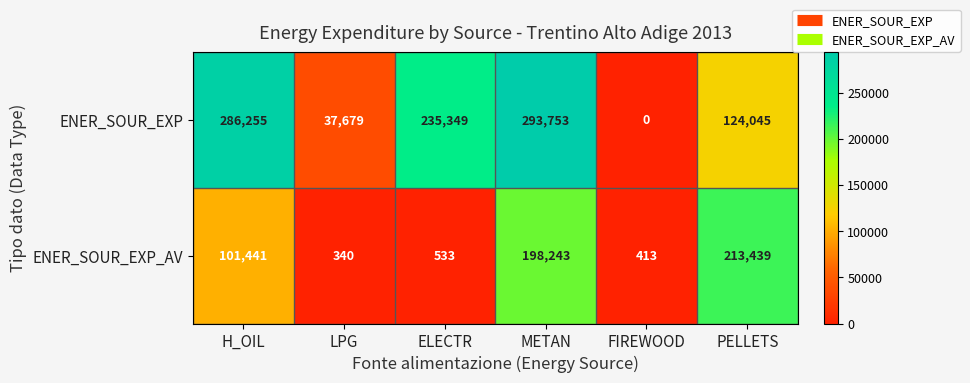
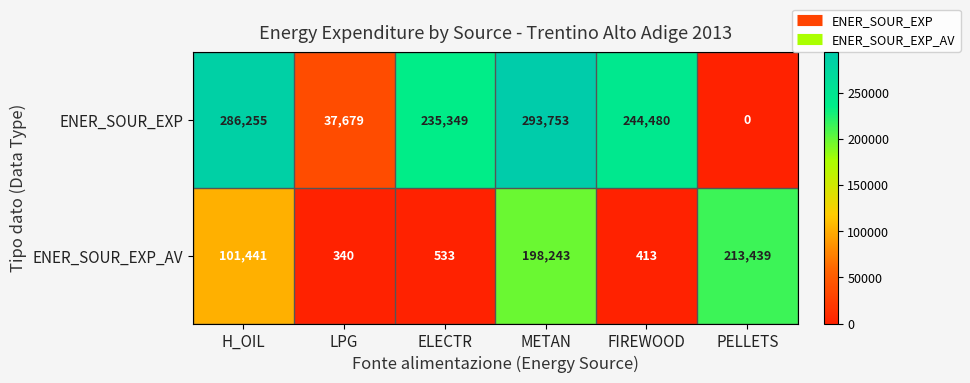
  {
    "ENER_SOUR_EXP": {
      "H_OIL": "286,255",
      "LPG": "37,679",
      "ELECTR": "235,349",
      "METAN": "293,753",
-     "FIREWOOD": "0",
-     "PELLETS": "124,045"
+     "FIREWOOD": "244,480",
+     "PELLETS": "0"
    },
    "ENER_SOUR_EXP_AV": {
      "H_OIL": "101,441",
      "LPG": "340",
      "ELECTR": "533",
      "METAN": "198,243",
      "FIREWOOD": "413",
      "PELLETS": "213,439"
    }
  }
